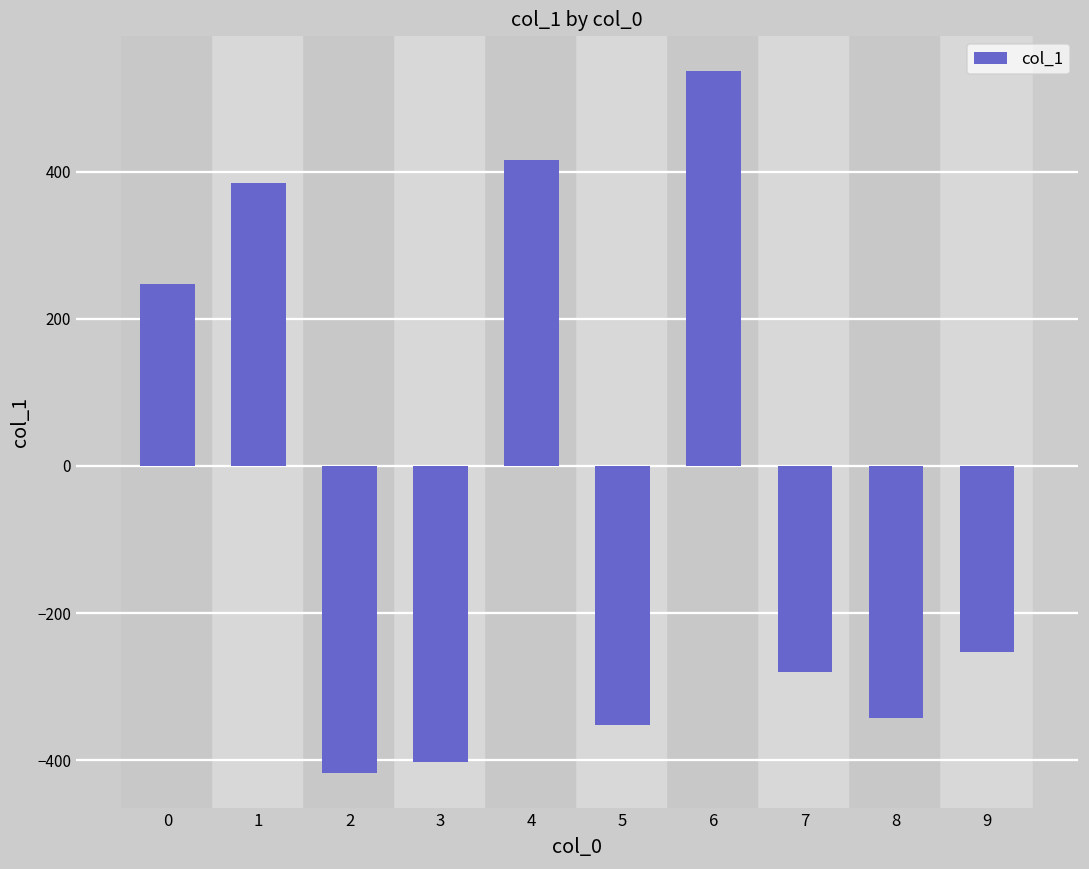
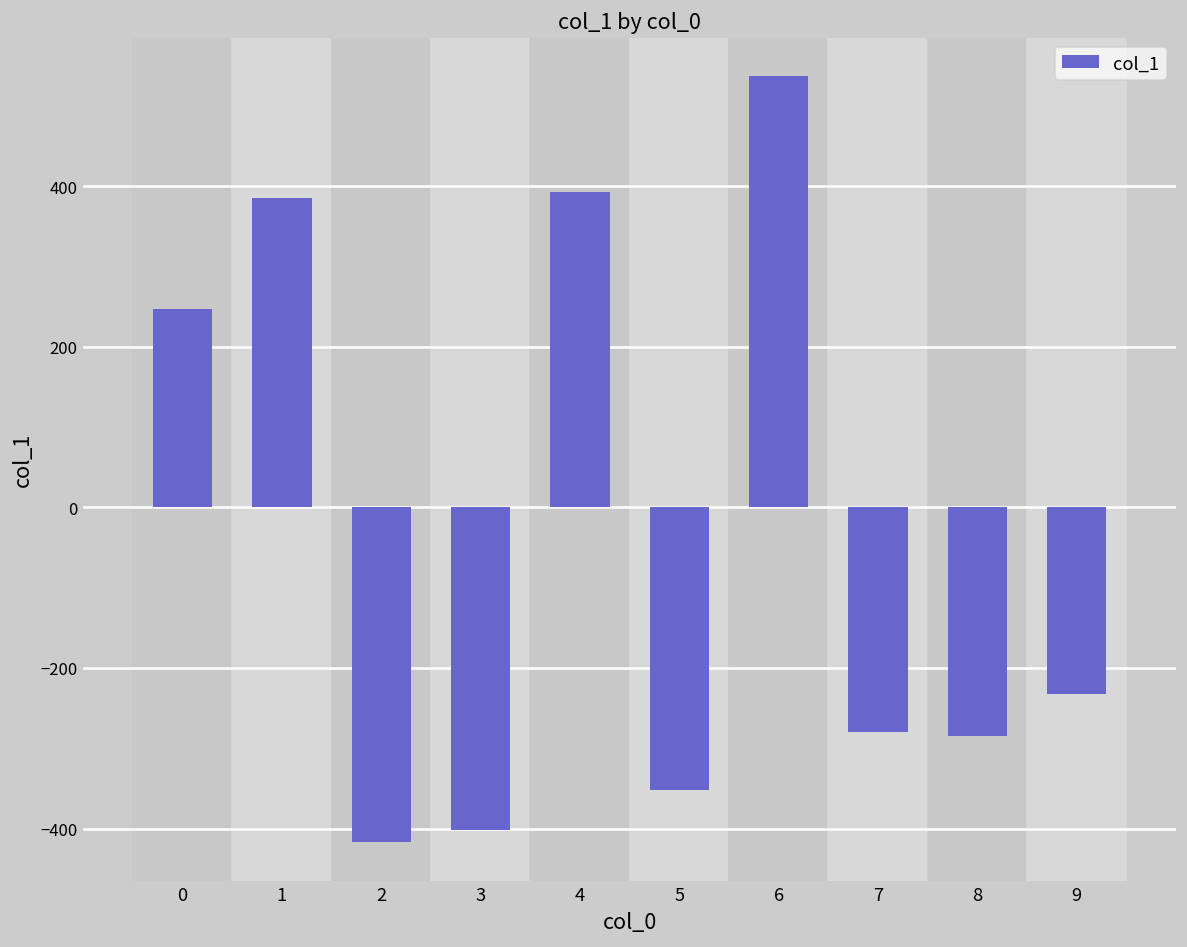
  {
    "0": 250,
    "1": 390,
    "2": -420,
    "3": -400,
-   "4": 420,
+   "4": 390,
    "5": -350,
    "6": 540,
    "7": -280,
-   "8": -340,
-   "9": -250
+   "8": -290,
+   "9": -230
  }
